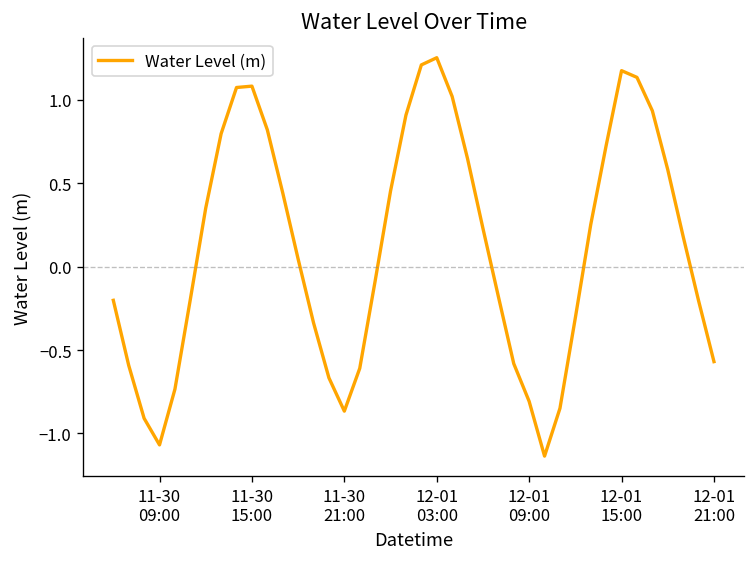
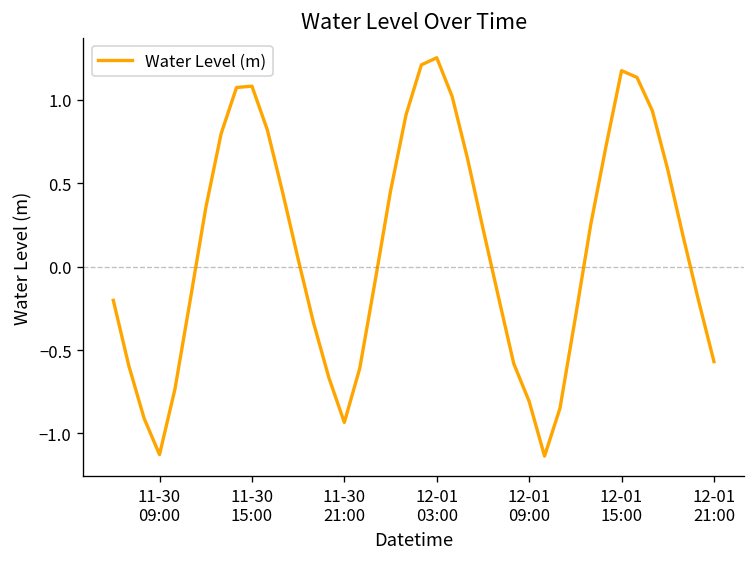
  {
-   "11-30 09:00": -1.07,
+   "11-30 09:00": -1.13,
    "11-30 15:00": 1.08,
-   "11-30 21:00": -0.87,
+   "11-30 21:00": -0.93,
    "12-01 03:00": 1.25,
    "12-01 09:00": -0.81,
    "12-01 15:00": 1.17,
    "12-01 21:00": -0.57
  }
